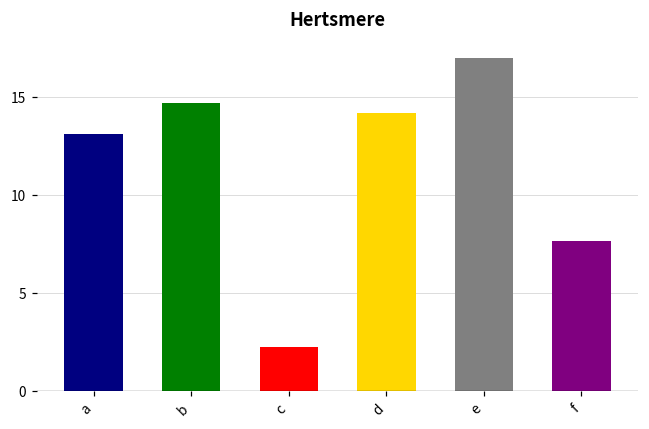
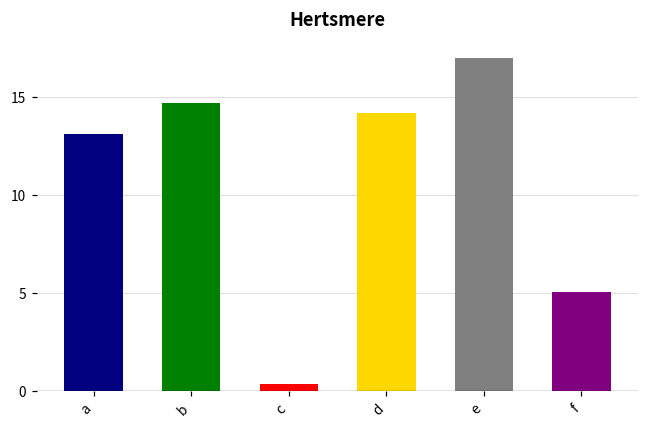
  {
    "a": 13.1,
    "b": 14.7,
-   "c": 2.2,
+   "c": 0.4,
    "d": 14.2,
    "e": 17.0,
-   "f": 7.7
+   "f": 5.0
  }
